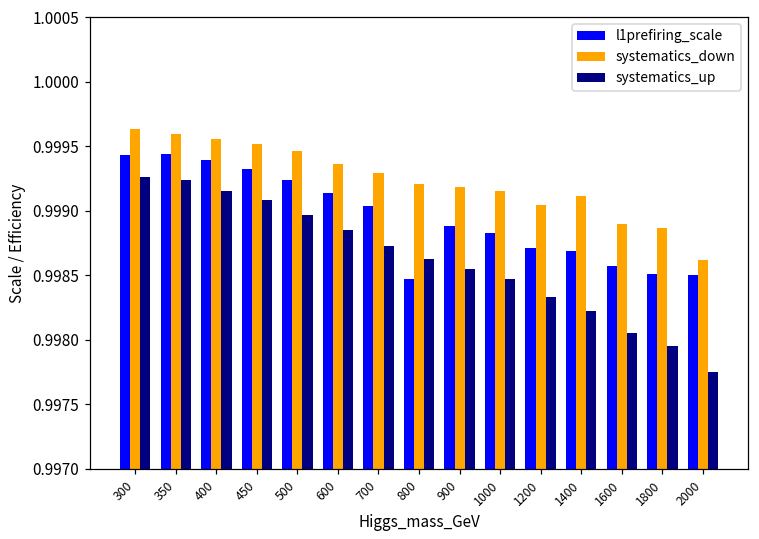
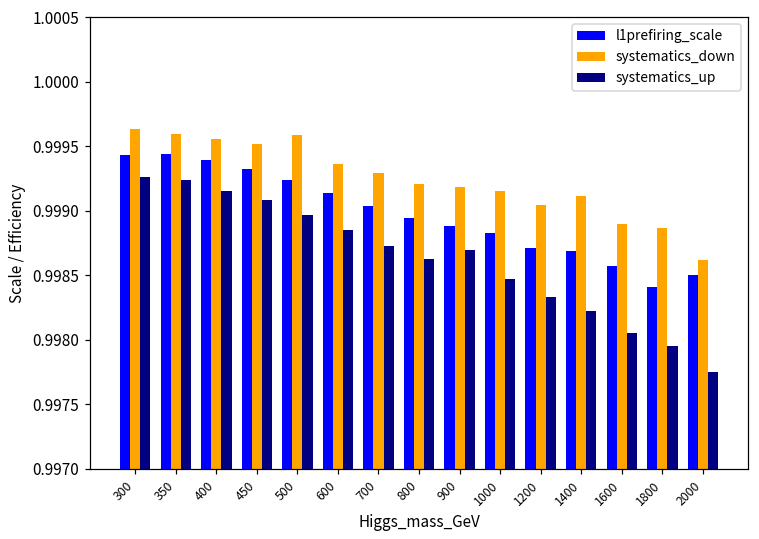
  {
    "l1prefiring_scale": {
      "300": 0.99943,
      "350": 0.99944,
      "400": 0.99939,
      "450": 0.99932,
      "500": 0.99924,
      "600": 0.99914,
      "700": 0.99904,
-     "800": 0.99847,
+     "800": 0.99894,
      "900": 0.99888,
      "1000": 0.99883,
      "1200": 0.99871,
      "1400": 0.99869,
      "1600": 0.99857,
-     "1800": 0.99851,
+     "1800": 0.99841,
      "2000": 0.99850
    },
    "systematics_down": {
      "300": 0.99963,
      "350": 0.99960,
      "400": 0.99956,
      "450": 0.99951,
-     "500": 0.99946,
+     "500": 0.99959,
      "600": 0.99936,
      "700": 0.99929,
      "800": 0.99921,
      "900": 0.99918,
      "1000": 0.99916,
      "1200": 0.99905,
      "1400": 0.99912,
      "1600": 0.99889,
      "1800": 0.99886,
      "2000": 0.99862
    },
    "systematics_up": {
      "300": 0.99926,
      "350": 0.99924,
      "400": 0.99915,
      "450": 0.99908,
      "500": 0.99897,
      "600": 0.99885,
      "700": 0.99873,
      "800": 0.99863,
-     "900": 0.99855,
+     "900": 0.99870,
      "1000": 0.99847,
      "1200": 0.99833,
      "1400": 0.99822,
      "1600": 0.99806,
      "1800": 0.99795,
      "2000": 0.99775
    }
  }
